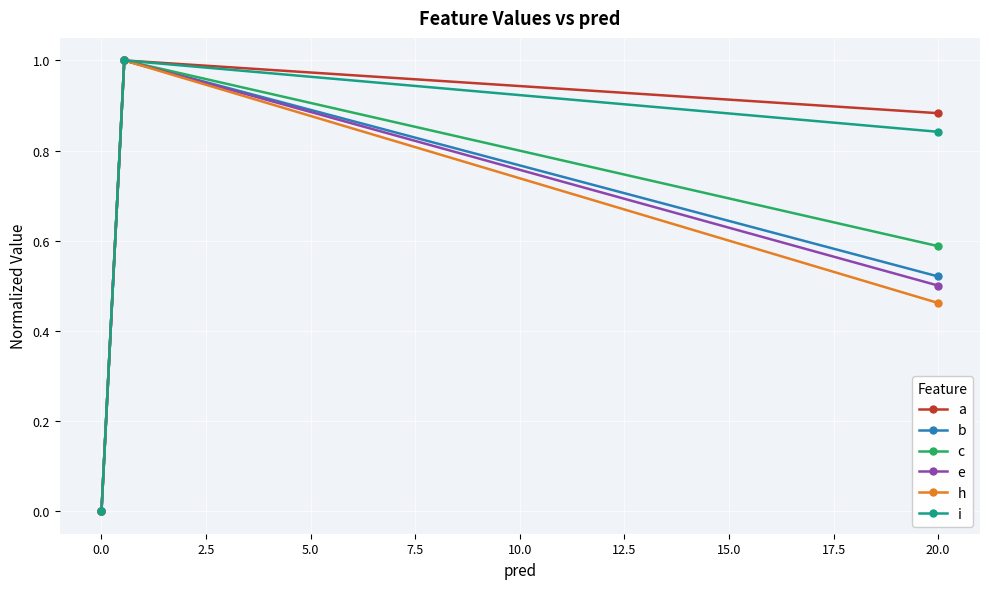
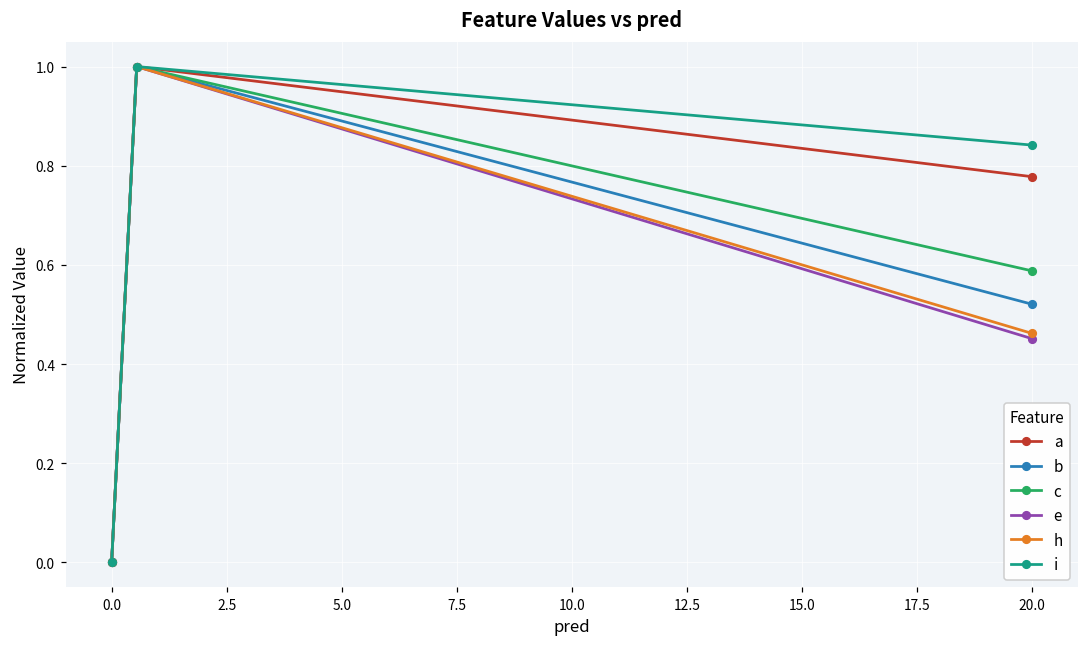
  {
    "a": {
-     "20.0": 0.88
+     "20.0": 0.78
    },
    "b": {
      "20.0": 0.52
    },
    "e": {
-     "20.0": 0.50
+     "20.0": 0.45
    },
    "h": {
      "20.0": 0.46
    }
  }
